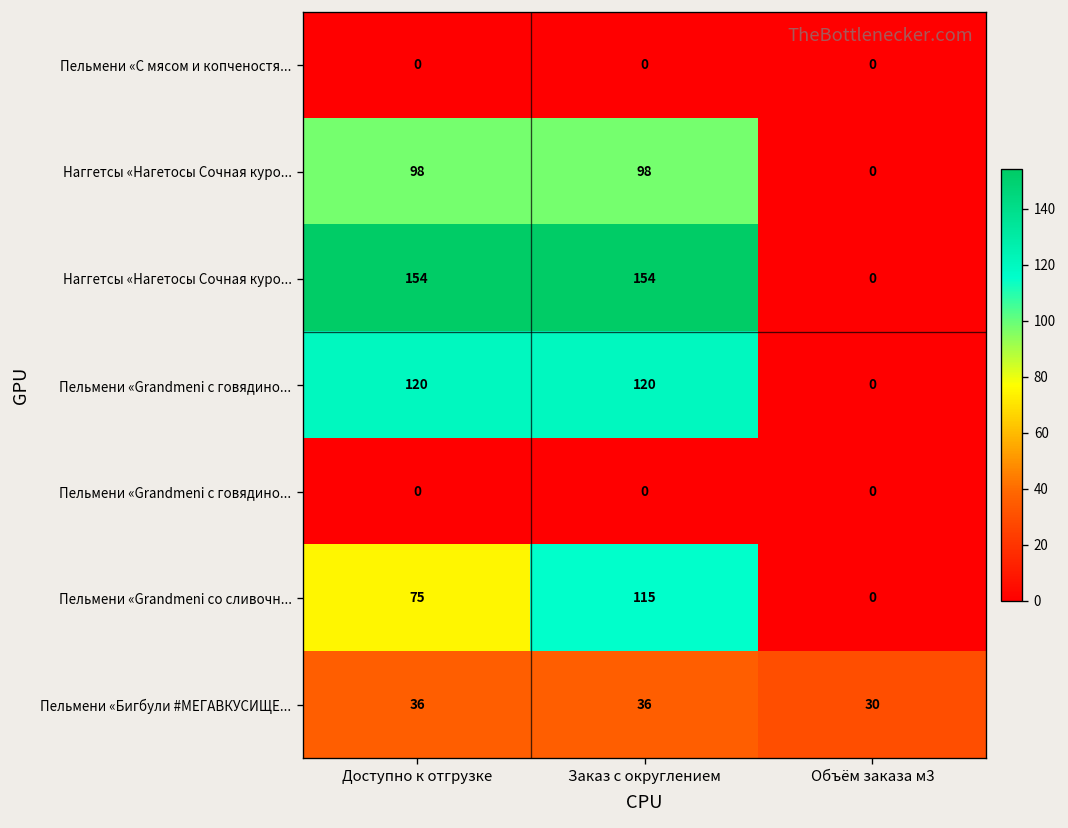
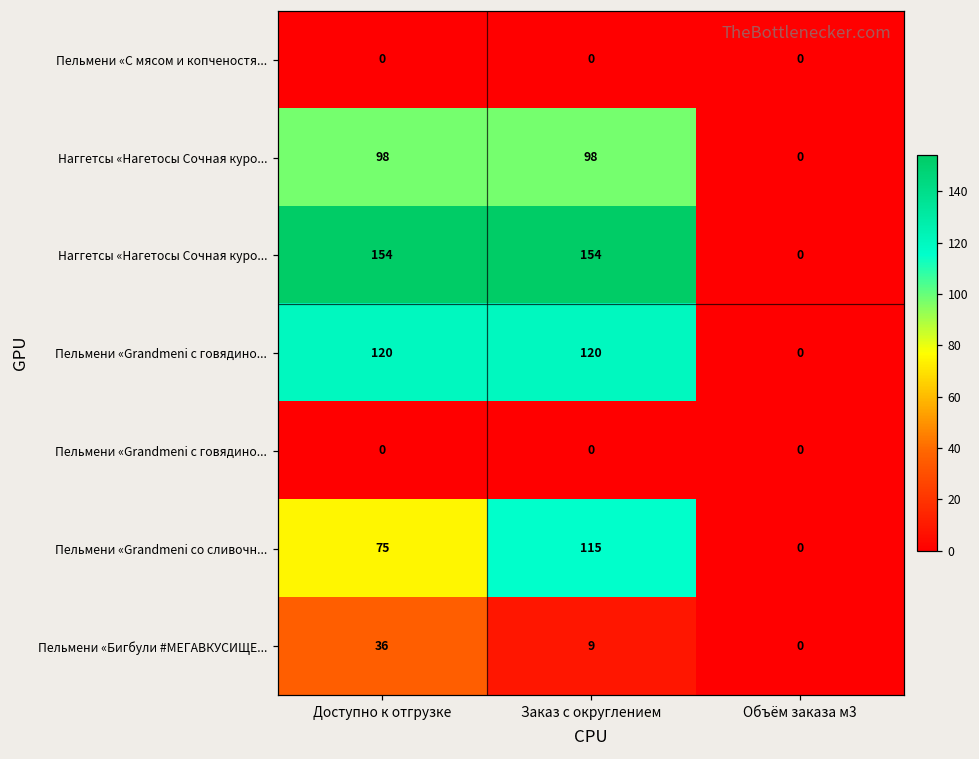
  {
    "Пельмени «С мясом и копченостя...": {
      "Доступно к отгрузке": 0,
      "Заказ с округлением": 0
    },
    "Пельмени «Grandmeni со сливочн...": {
      "Доступно к отгрузке": 75,
      "Заказ с округлением": 115,
      "Объём заказа м3": 0
    },
    "Пельмени «Бигбули #МЕГАВКУСИЩЕ...": {
      "Доступно к отгрузке": 36,
-     "Заказ с округлением": 36,
-     "Объём заказа м3": 30
+     "Заказ с округлением": 9,
+     "Объём заказа м3": 0
    }
  }
